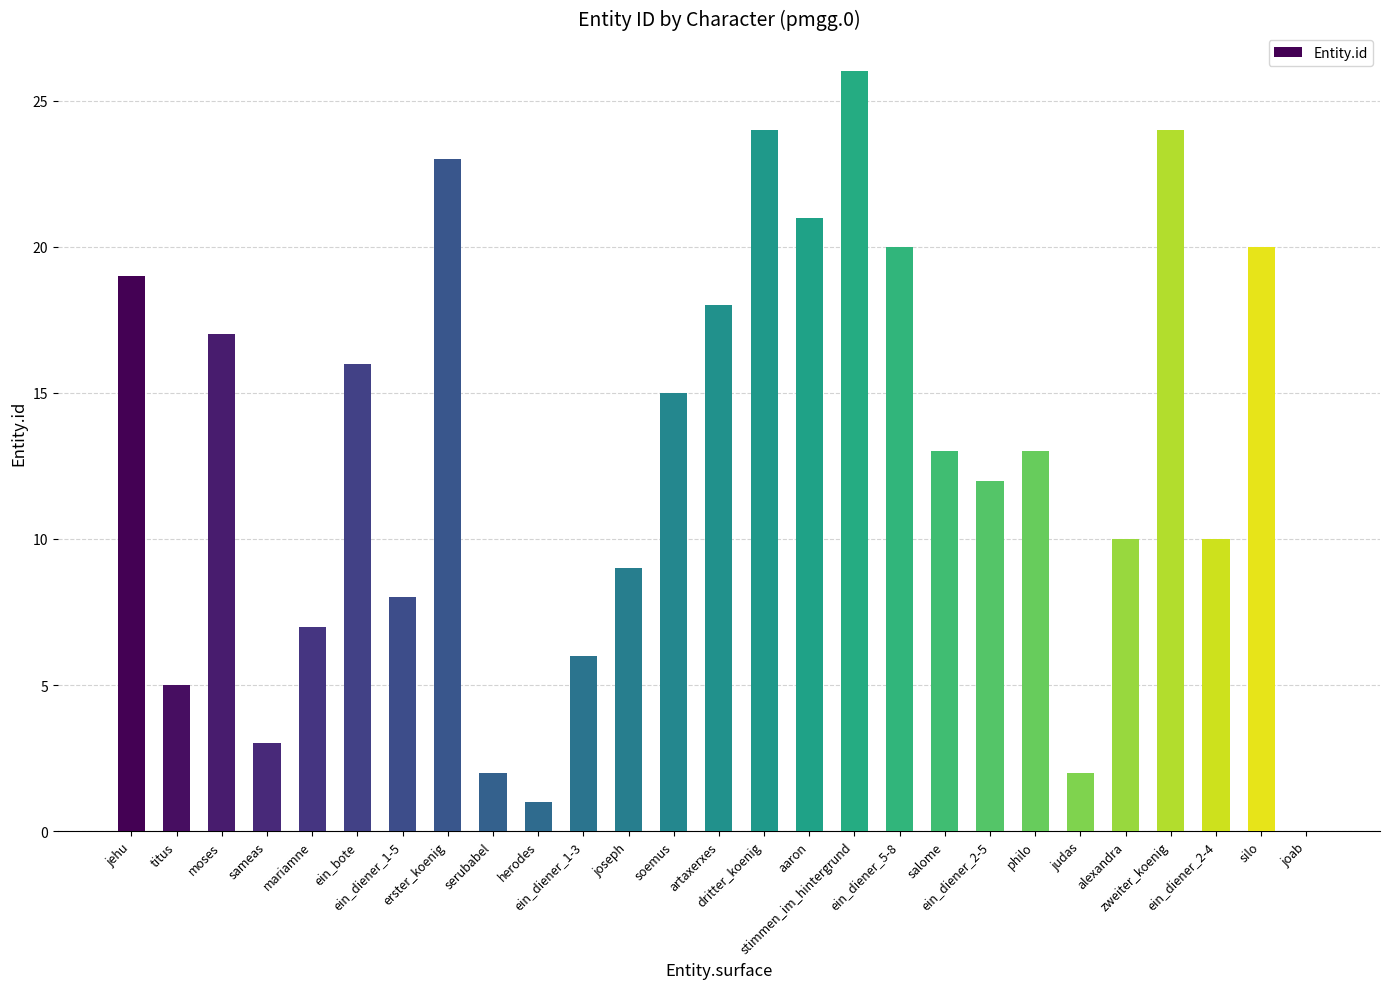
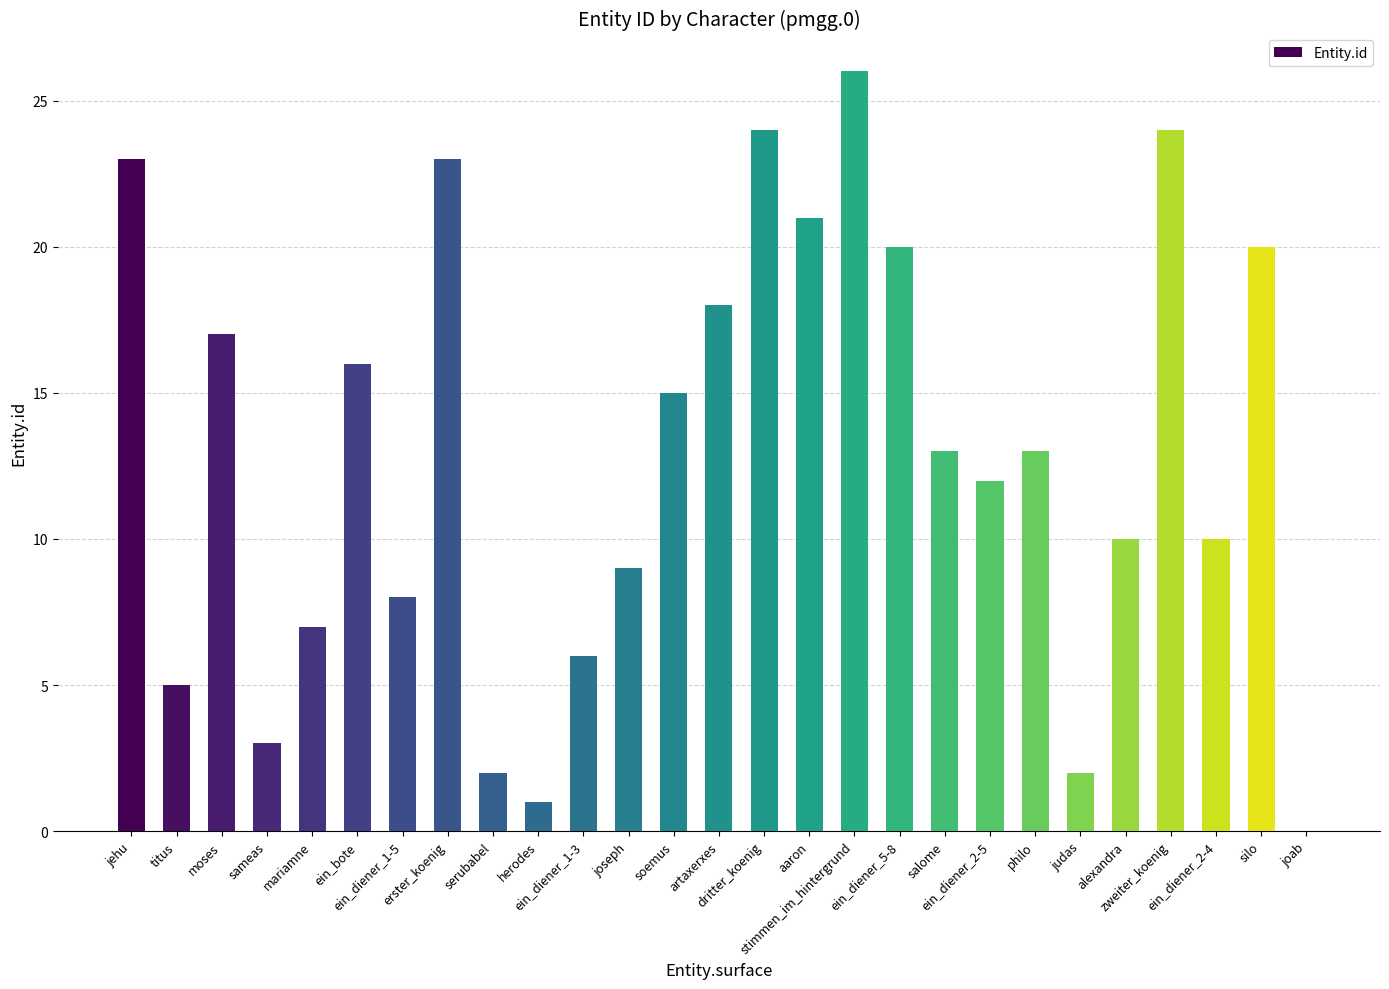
  {
-   "jehu": 19,
+   "jehu": 23,
    "titus": 5,
    "moses": 17,
    "sameas": 3,
    "mariamne": 7,
    "ein_bote": 16,
    "ein_diener_1-5": 8,
    "erster_koenig": 23,
    "serubabel": 2,
    "herodes": 1,
    "ein_diener_1-3": 6,
    "joseph": 9,
    "soemus": 15,
    "artaxerxes": 18,
    "dritter_koenig": 24,
    "aaron": 21,
    "stimmen_im_hintergrund": 26,
    "ein_diener_5-8": 20,
    "salome": 13,
    "ein_diener_2-5": 12,
    "philo": 13,
    "judas": 2,
    "alexandra": 10,
    "zweiter_koenig": 24,
    "ein_diener_2-4": 10,
    "silo": 20,
    "joab": 0
  }
